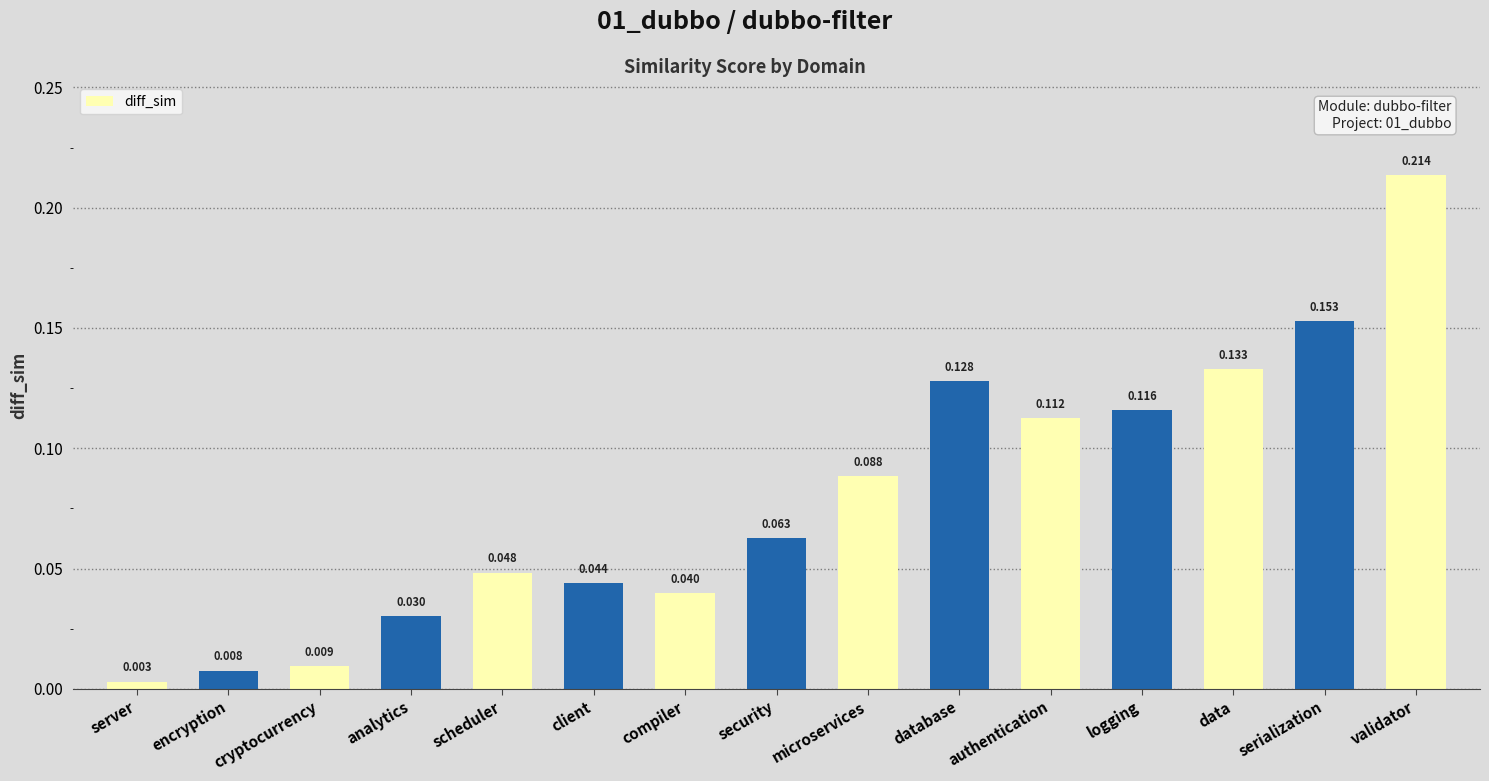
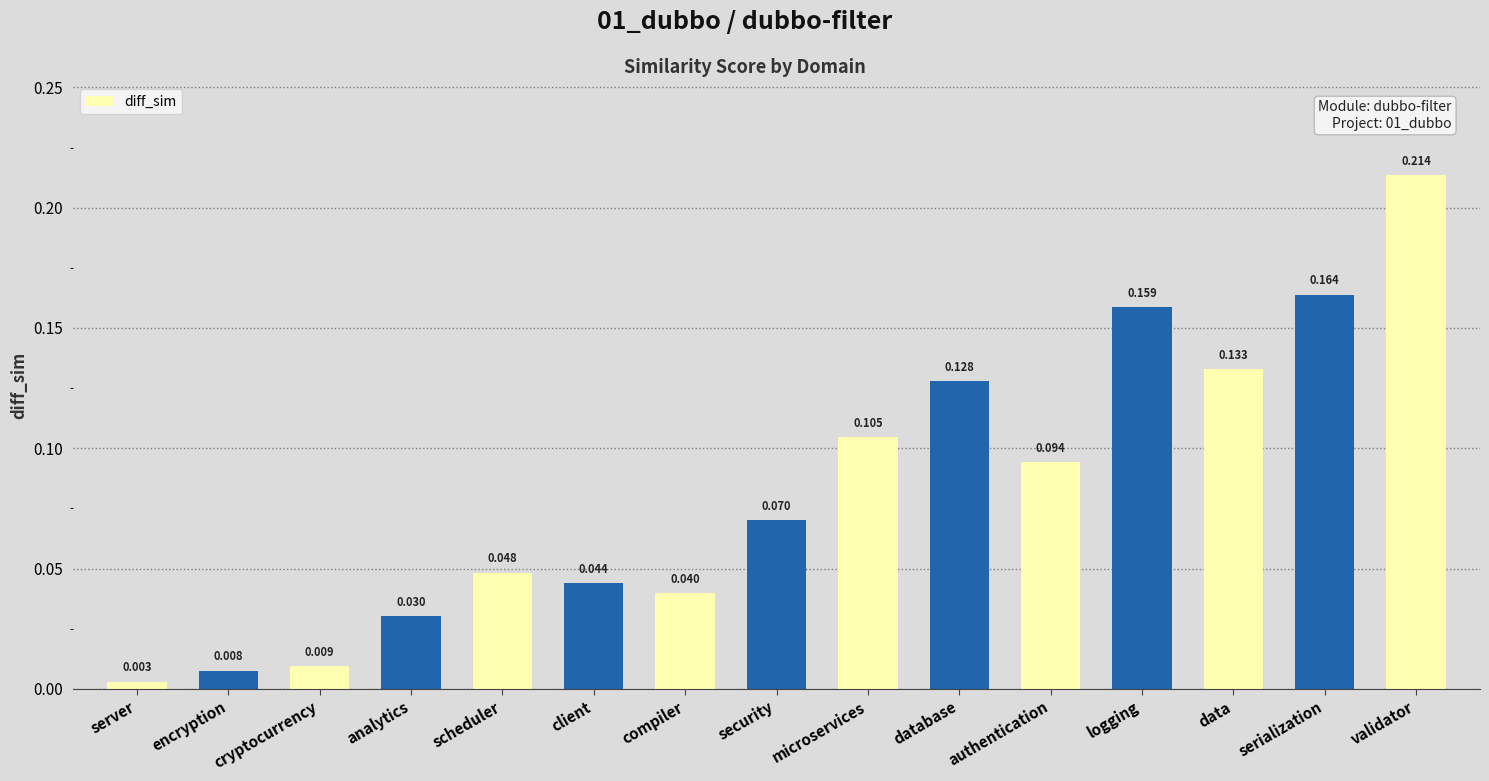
  {
    "server": 0.003,
    "encryption": 0.008,
    "cryptocurrency": 0.009,
    "analytics": 0.030,
    "scheduler": 0.048,
    "client": 0.044,
    "compiler": 0.040,
-   "security": 0.063,
-   "microservices": 0.088,
+   "security": 0.070,
+   "microservices": 0.105,
    "database": 0.128,
-   "authentication": 0.112,
-   "logging": 0.116,
+   "authentication": 0.094,
+   "logging": 0.159,
    "data": 0.133,
-   "serialization": 0.153,
+   "serialization": 0.164,
    "validator": 0.214
  }
